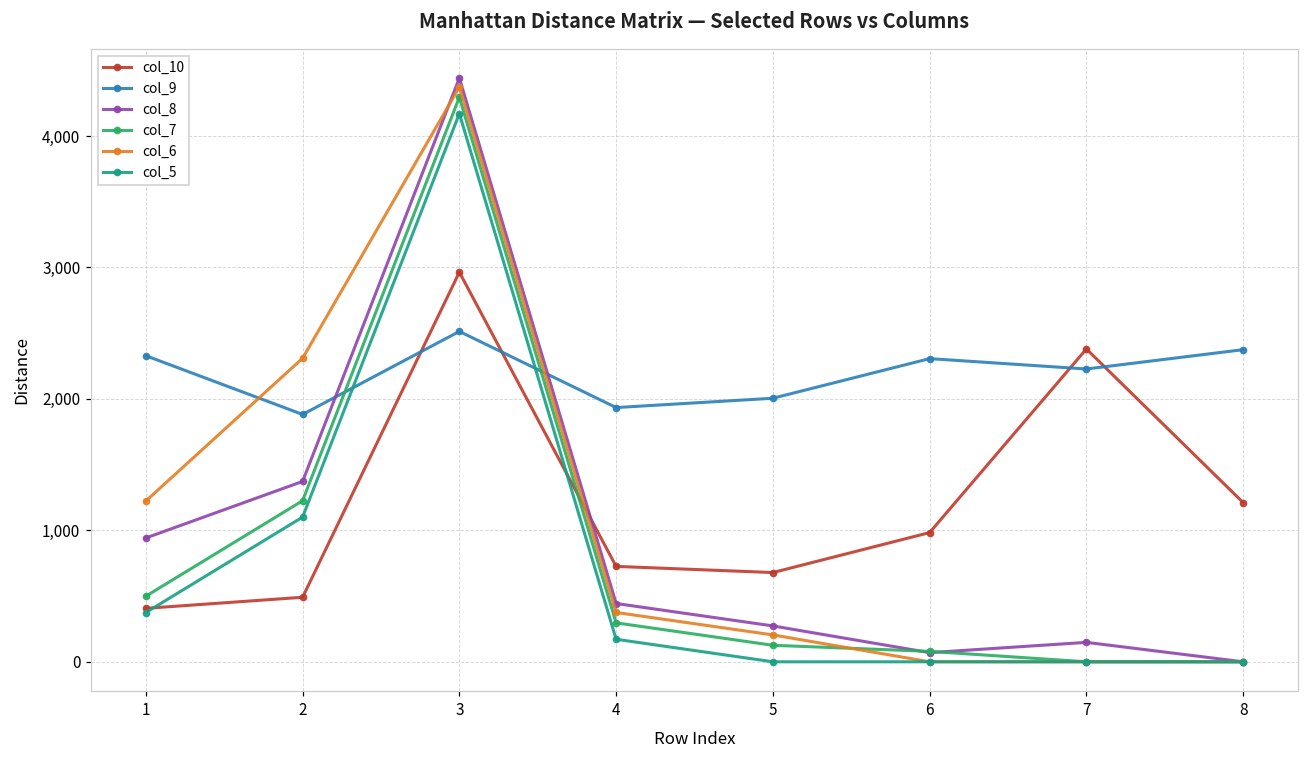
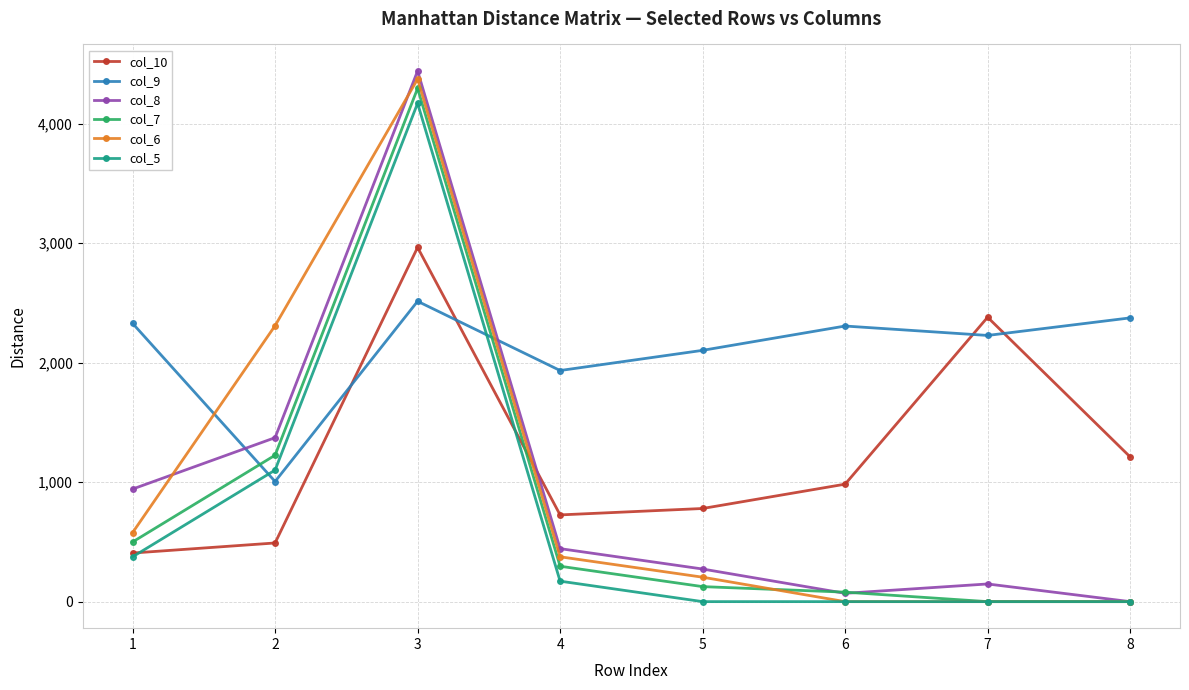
  {
    "col_10": {
      "1": "410",
      "2": "490",
      "3": "2,960",
      "4": "730",
-     "5": "680",
+     "5": "780",
      "6": "980",
      "7": "2,380",
      "8": "1,210"
    },
    "col_9": {
      "1": "2,330",
-     "2": "1,880",
+     "2": "1,010",
      "3": "2,510",
      "4": "1,930",
-     "5": "2,000",
+     "5": "2,100",
      "6": "2,310",
      "7": "2,230",
      "8": "2,370"
    },
    "col_8": {
      "1": "940",
      "2": "1,370",
      "3": "4,440",
      "4": "440",
      "5": "270",
      "7": "150"
    },
    "col_6": {
-     "1": "1,220",
+     "1": "580",
      "2": "2,310",
      "3": "4,370",
      "4": "380",
      "5": "200"
    }
  }
